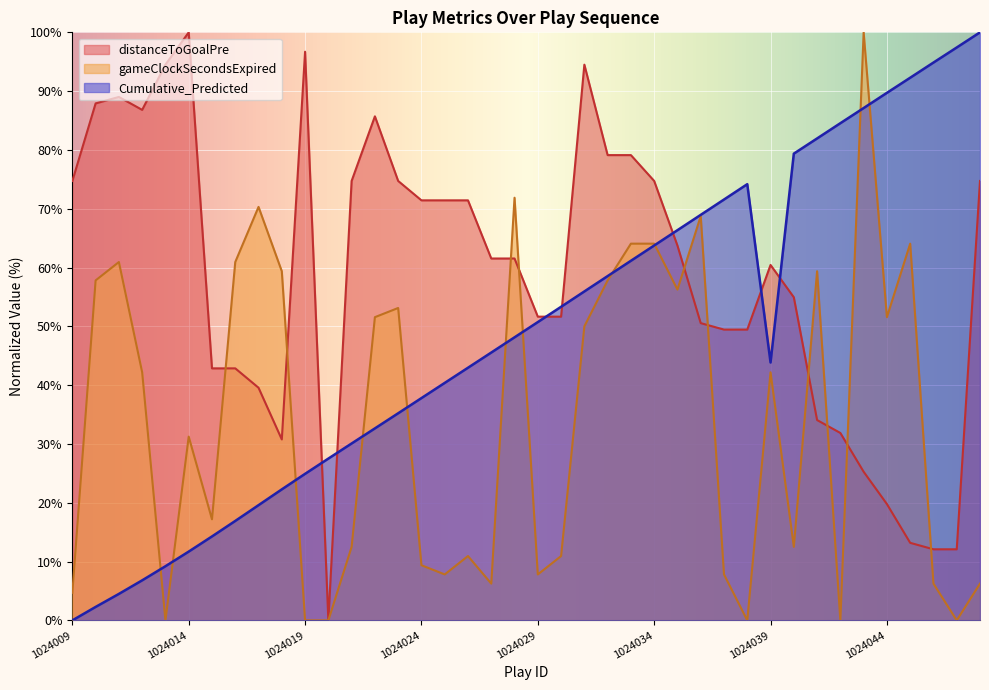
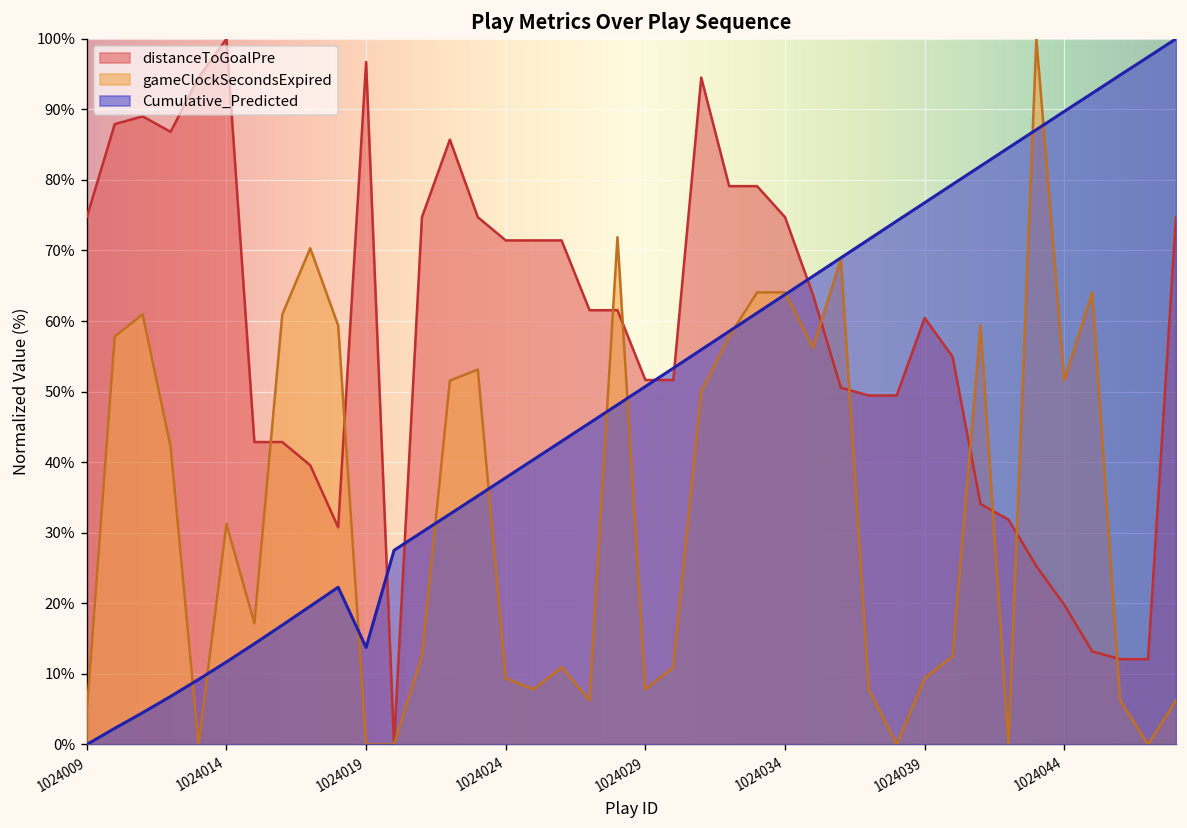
  {
    "distanceToGoalPre": {
      "1024009": "75%",
      "1024014": "100%",
      "1024019": "97%",
      "1024024": "71%",
      "1024029": "52%",
      "1024034": "75%",
      "1024039": "60%",
      "1024044": "20%"
    },
    "gameClockSecondsExpired": {
      "1024009": "5%",
      "1024014": "31%",
      "1024019": "0%",
      "1024024": "9%",
      "1024029": "8%",
-     "1024039": "42%",
+     "1024039": "9%",
      "1024044": "52%"
    },
    "Cumulative_Predicted": {
      "1024009": "0%",
      "1024014": "12%",
-     "1024019": "25%",
+     "1024019": "14%",
      "1024024": "38%",
      "1024029": "51%",
-     "1024039": "44%",
+     "1024039": "77%",
      "1024044": "90%"
    }
  }
